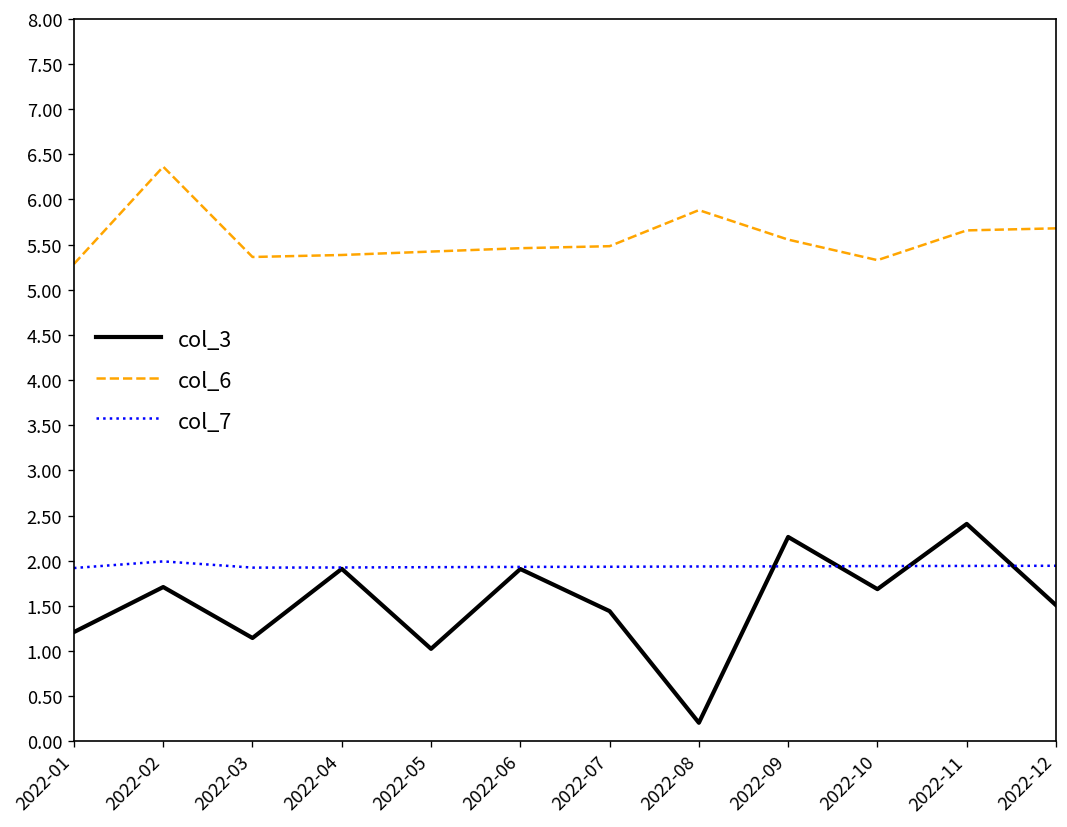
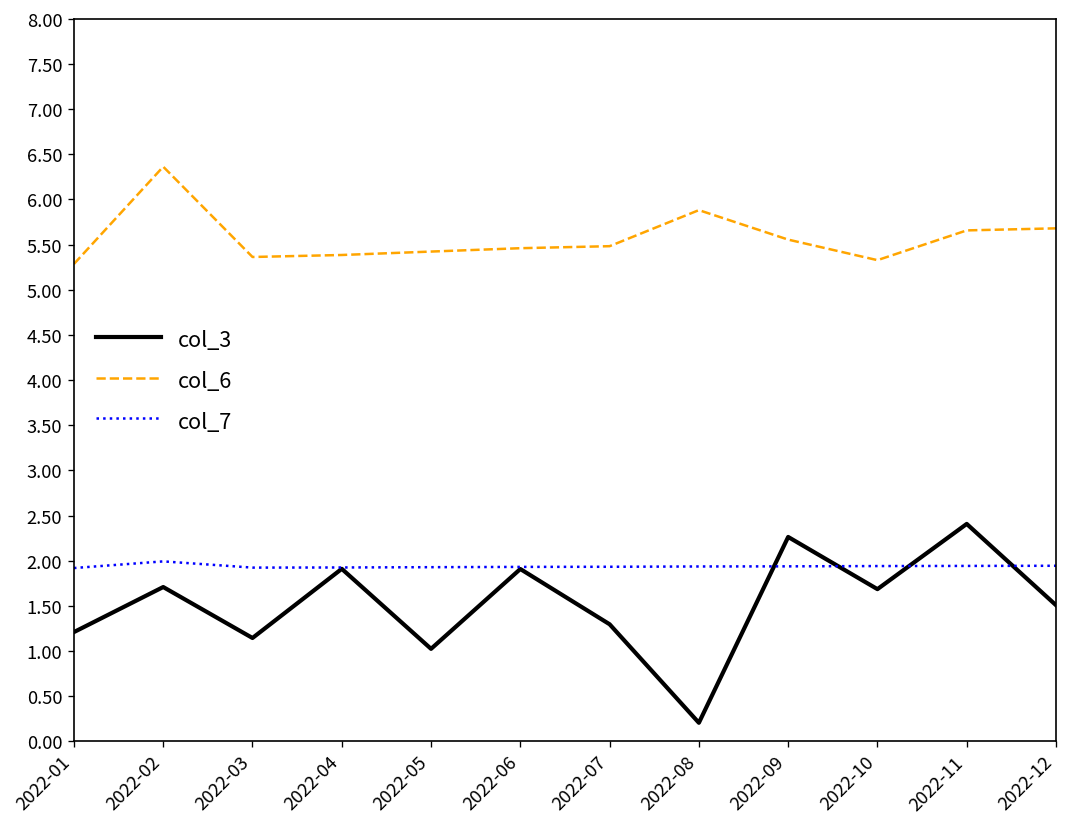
  {
    "col_3": {
      "2022-01": 1.2,
      "2022-02": 1.7,
      "2022-03": 1.1,
      "2022-05": 1.0,
-     "2022-07": 1.4,
+     "2022-07": 1.3,
      "2022-08": 0.2,
      "2022-09": 2.3,
      "2022-10": 1.7,
      "2022-11": 2.4,
      "2022-12": 1.5
    },
    "col_6": {
      "2022-01": 5.3,
      "2022-02": 6.4,
      "2022-03": 5.4,
      "2022-04": 5.4,
      "2022-05": 5.4,
      "2022-06": 5.5,
      "2022-07": 5.5,
      "2022-08": 5.9,
      "2022-09": 5.6,
      "2022-10": 5.3,
      "2022-11": 5.7,
      "2022-12": 5.7
    },
    "col_7": {
      "2022-01": 1.9,
      "2022-02": 2.0,
      "2022-03": 1.9,
      "2022-05": 1.9,
      "2022-07": 1.9,
      "2022-08": 1.9,
      "2022-09": 1.9,
      "2022-10": 1.9,
      "2022-11": 1.9,
      "2022-12": 1.9
    }
  }
